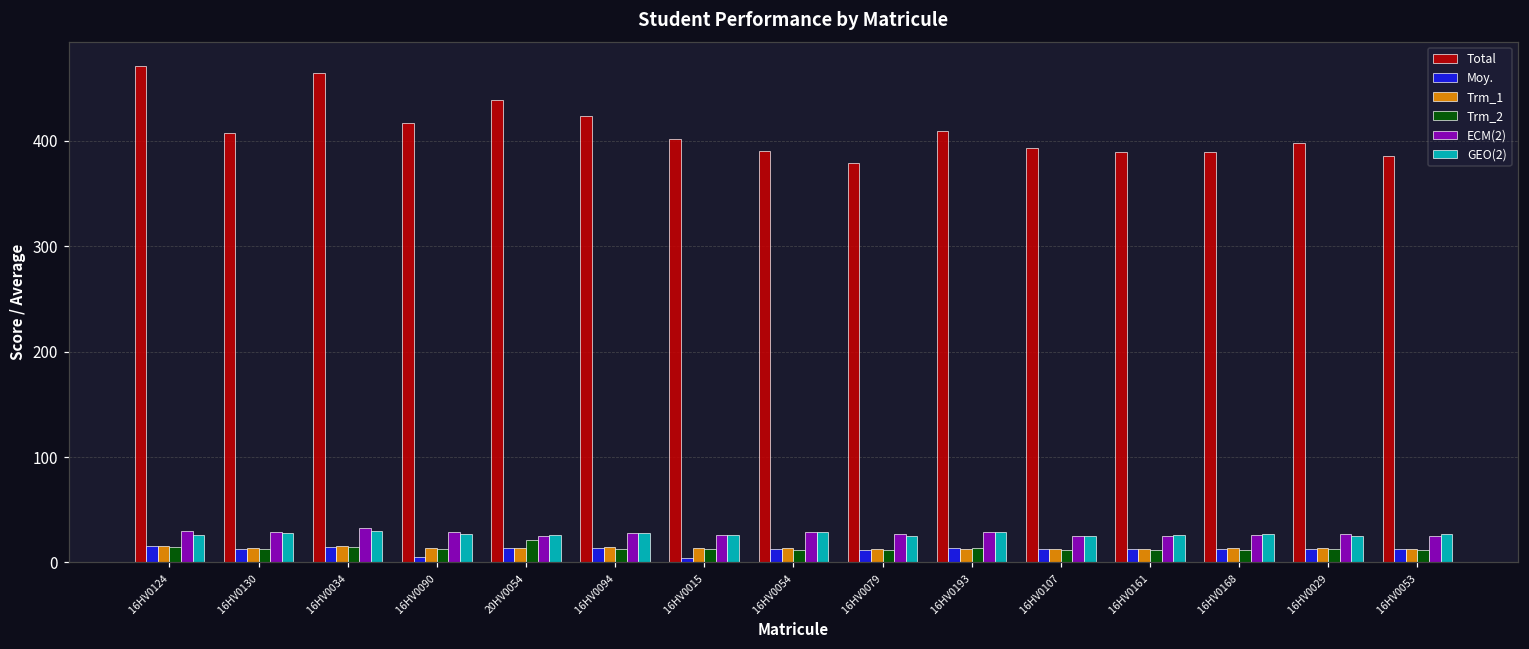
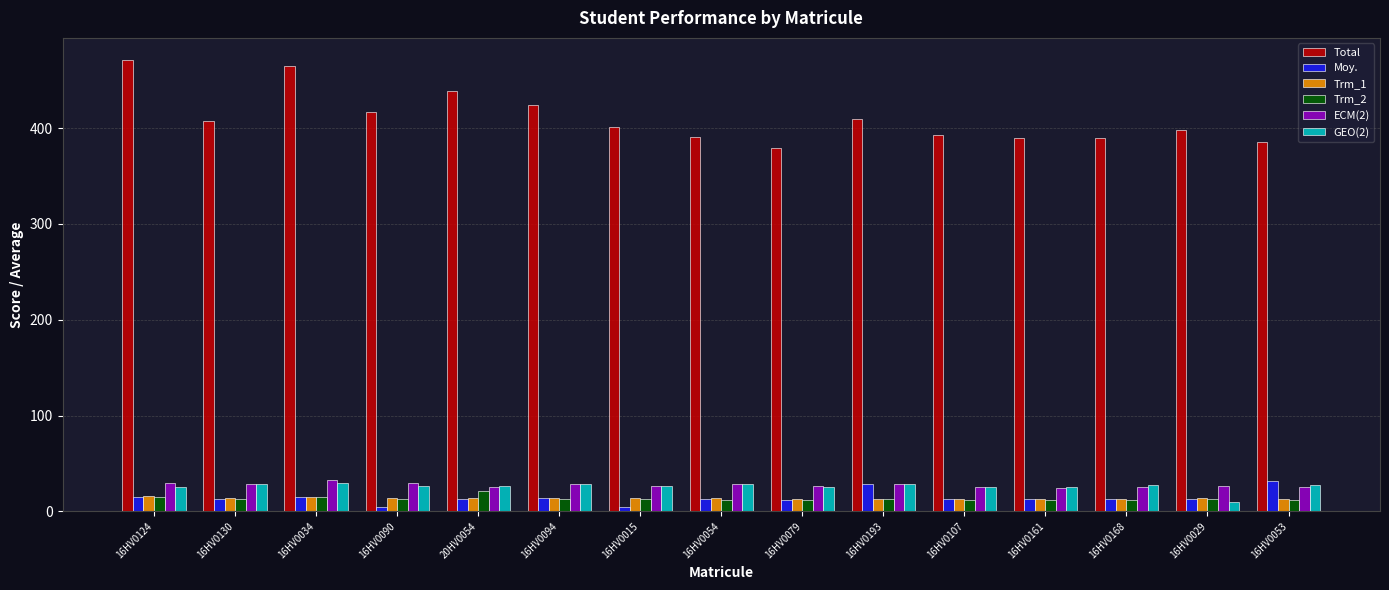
  {
    "Total": {
      "16HV0124": 470,
      "16HV0130": 410,
      "16HV0034": 460,
      "16HV0090": 420,
      "20HV0054": 440,
      "16HV0094": 420,
      "16HV0015": 400,
      "16HV0054": 390,
      "16HV0079": 380,
      "16HV0193": 410,
      "16HV0107": 390,
      "16HV0161": 390,
      "16HV0168": 390,
      "16HV0029": 400,
      "16HV0053": 390
    },
    "Moy.": {
      "16HV0124": 20,
      "16HV0130": 10,
      "16HV0034": 20,
      "16HV0090": 0,
      "20HV0054": 10,
      "16HV0094": 10,
      "16HV0015": 0,
      "16HV0054": 10,
      "16HV0079": 10,
-     "16HV0193": 10,
+     "16HV0193": 30,
      "16HV0107": 10,
      "16HV0161": 10,
      "16HV0168": 10,
      "16HV0029": 10,
-     "16HV0053": 10
+     "16HV0053": 30
    },
    "Trm_1": {
      "16HV0124": 20,
      "16HV0130": 10,
      "16HV0034": 20,
      "16HV0090": 10,
      "20HV0054": 10,
      "16HV0094": 10,
      "16HV0015": 10,
      "16HV0054": 10,
      "16HV0079": 10,
      "16HV0193": 10,
      "16HV0107": 10,
      "16HV0161": 10,
      "16HV0168": 10,
      "16HV0029": 10,
      "16HV0053": 10
    },
    "Trm_2": {
      "16HV0124": 10,
      "16HV0130": 10,
      "16HV0034": 10,
      "16HV0090": 10,
      "20HV0054": 20,
      "16HV0094": 10,
      "16HV0015": 10,
      "16HV0054": 10,
      "16HV0079": 10,
      "16HV0193": 10,
      "16HV0107": 10,
      "16HV0161": 10,
      "16HV0168": 10,
      "16HV0029": 10,
      "16HV0053": 10
    },
    "ECM(2)": {
      "16HV0124": 30,
      "16HV0130": 30,
      "16HV0034": 30,
      "16HV0090": 30,
      "20HV0054": 30,
      "16HV0094": 30,
      "16HV0015": 30,
      "16HV0054": 30,
      "16HV0079": 30,
      "16HV0193": 30,
      "16HV0107": 30,
      "16HV0161": 20,
      "16HV0168": 30,
      "16HV0029": 30,
      "16HV0053": 30
    },
    "GEO(2)": {
      "16HV0124": 30,
      "16HV0130": 30,
      "16HV0034": 30,
      "16HV0090": 30,
      "20HV0054": 30,
      "16HV0094": 30,
      "16HV0015": 30,
      "16HV0054": 30,
      "16HV0079": 30,
      "16HV0193": 30,
      "16HV0107": 30,
      "16HV0161": 30,
      "16HV0168": 30,
-     "16HV0029": 20,
+     "16HV0029": 10,
      "16HV0053": 30
    }
  }
